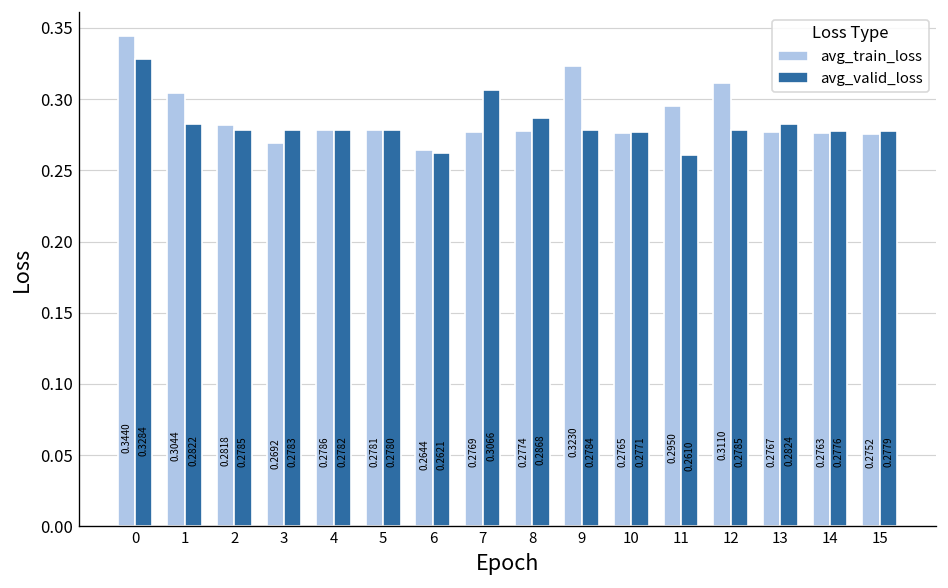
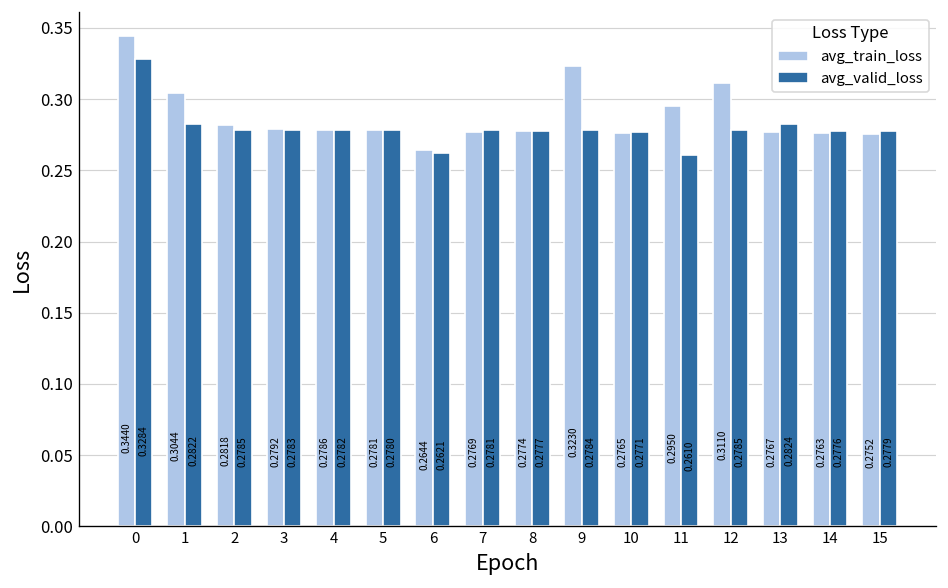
  {
    "avg_train_loss": {
      "0": 0.3440,
      "1": 0.3044,
      "2": 0.2818,
-     "3": 0.2692,
+     "3": 0.2792,
      "4": 0.2786,
      "5": 0.2781,
      "6": 0.2644,
      "7": 0.2769,
      "8": 0.2774,
      "9": 0.3230,
      "10": 0.2765,
      "11": 0.2950,
      "12": 0.3110,
      "13": 0.2767,
      "14": 0.2763,
      "15": 0.2752
    },
    "avg_valid_loss": {
      "0": 0.3284,
      "1": 0.2822,
      "2": 0.2785,
      "3": 0.2783,
      "4": 0.2782,
      "5": 0.2780,
      "6": 0.2621,
-     "7": 0.3066,
-     "8": 0.2868,
+     "7": 0.2781,
+     "8": 0.2777,
      "9": 0.2784,
      "10": 0.2771,
      "11": 0.2610,
      "12": 0.2785,
      "13": 0.2824,
      "14": 0.2776,
      "15": 0.2779
    }
  }
